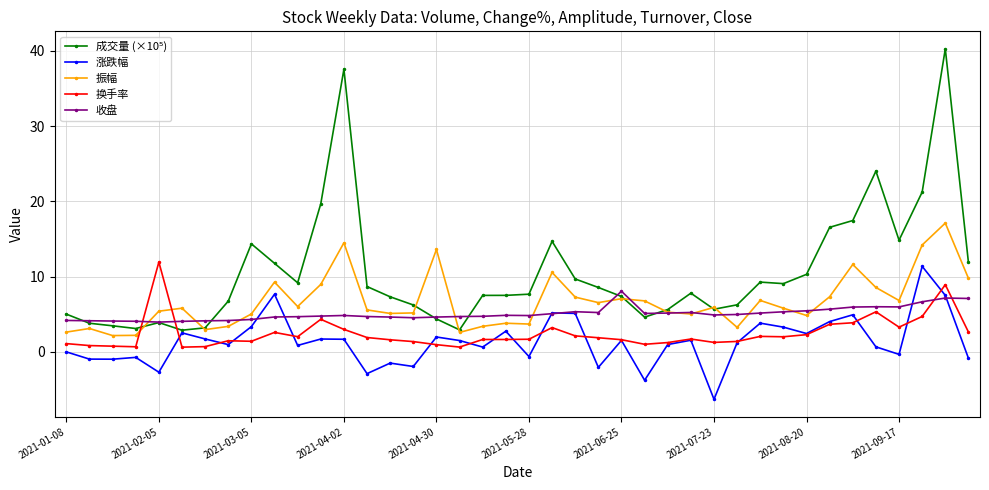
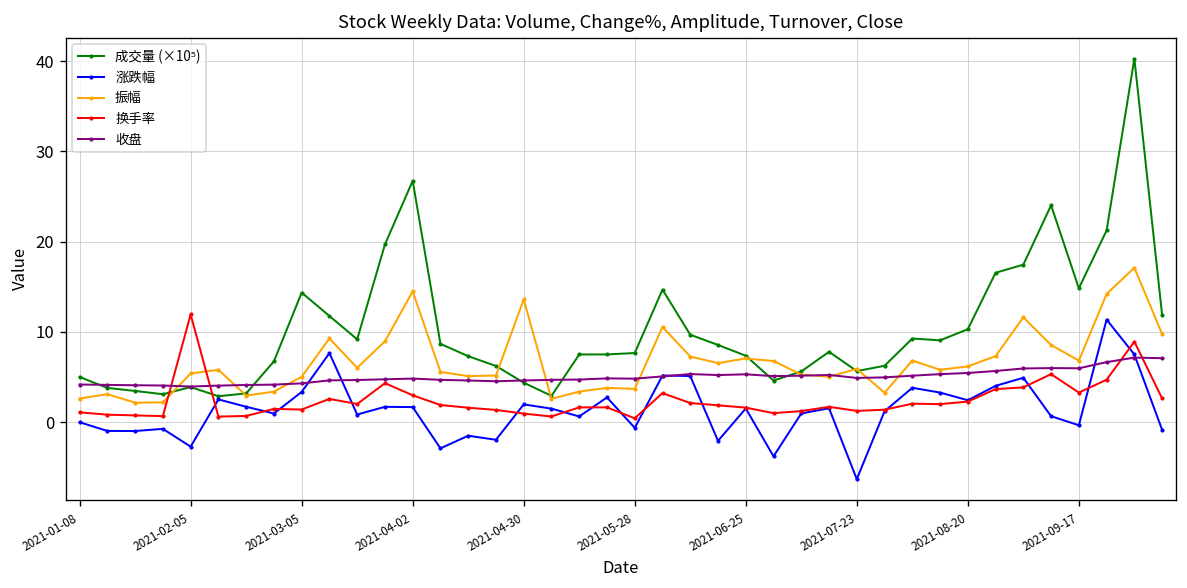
  {
    "成交量 (×10⁵)": {
      "2021-01-08": 5,
      "2021-03-05": 14,
-     "2021-04-02": 38,
+     "2021-04-02": 27,
      "2021-05-28": 8,
      "2021-08-20": 10,
      "2021-09-17": 15
    },
    "涨跌幅": {
      "2021-01-08": 0,
      "2021-02-05": -3,
      "2021-03-05": 3,
      "2021-04-02": 2,
      "2021-04-30": 2,
      "2021-05-28": -1,
      "2021-07-23": -6,
      "2021-09-17": 0
    },
    "振幅": {
      "2021-01-08": 3,
      "2021-02-05": 5,
      "2021-03-05": 5,
      "2021-04-02": 15,
      "2021-04-30": 14,
      "2021-05-28": 4,
-     "2021-08-20": 5,
+     "2021-08-20": 6,
      "2021-09-17": 7
    },
    "换手率": {
      "2021-01-08": 1,
      "2021-02-05": 12,
      "2021-03-05": 1,
      "2021-04-02": 3,
      "2021-04-30": 1,
-     "2021-05-28": 2,
+     "2021-05-28": 0,
      "2021-07-23": 1,
      "2021-09-17": 3
    },
    "收盘": {
      "2021-01-08": 4,
      "2021-03-05": 4,
      "2021-04-02": 5,
      "2021-05-28": 5,
-     "2021-06-25": 8,
+     "2021-06-25": 5,
      "2021-07-23": 5,
      "2021-08-20": 5,
      "2021-09-17": 6
    }
  }
